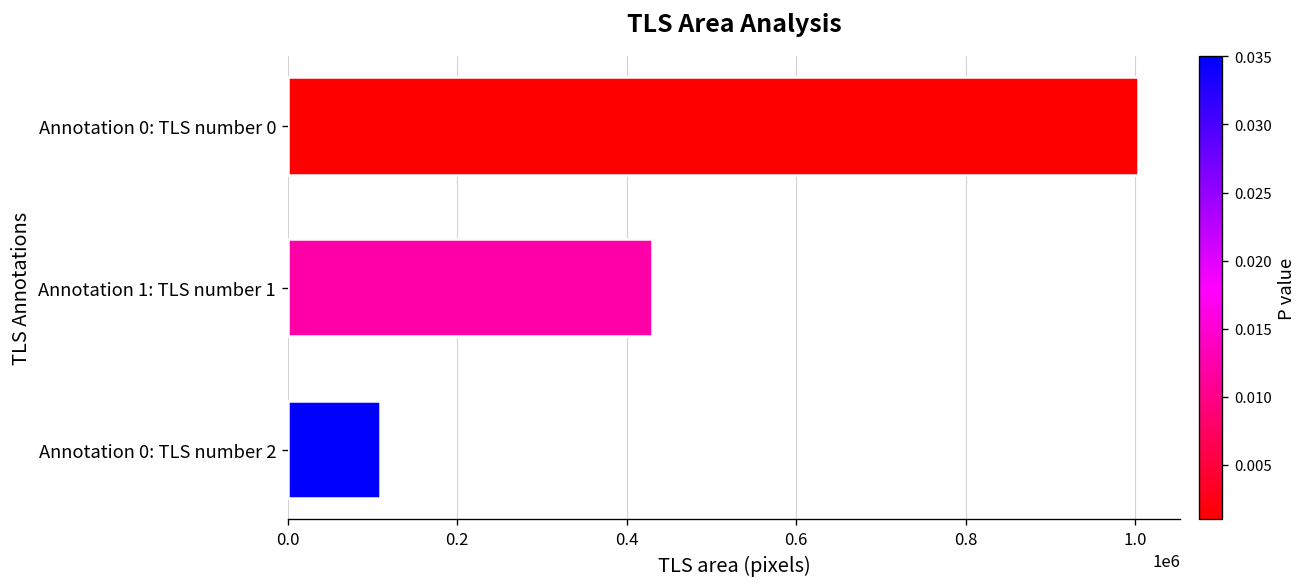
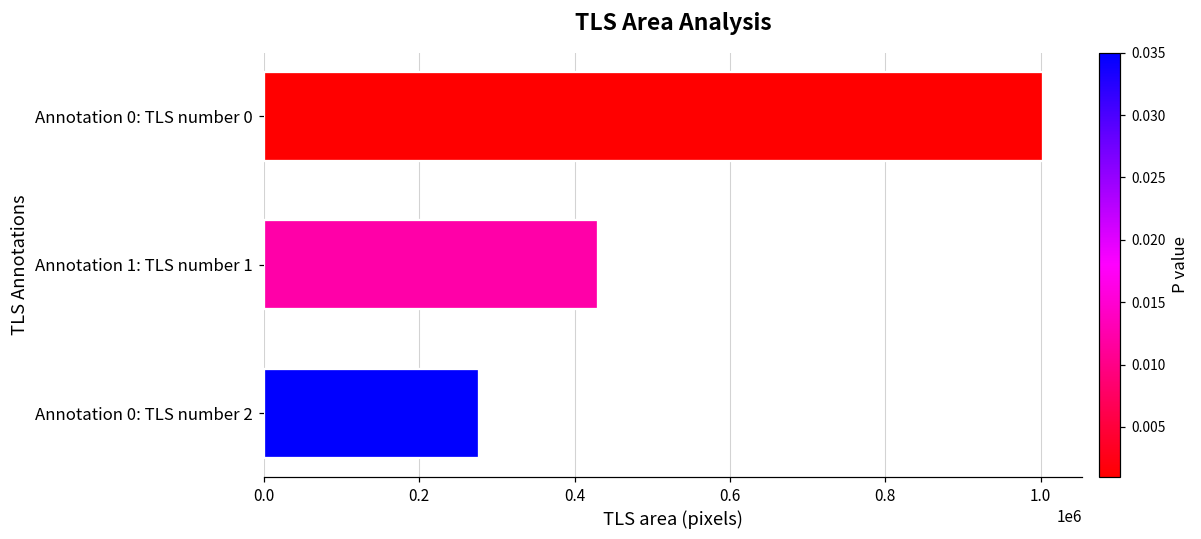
  {
    "Annotation 0: TLS number 0": 1000000,
    "Annotation 1: TLS number 1": 430000,
-   "Annotation 0: TLS number 2": 110000
+   "Annotation 0: TLS number 2": 280000
  }
